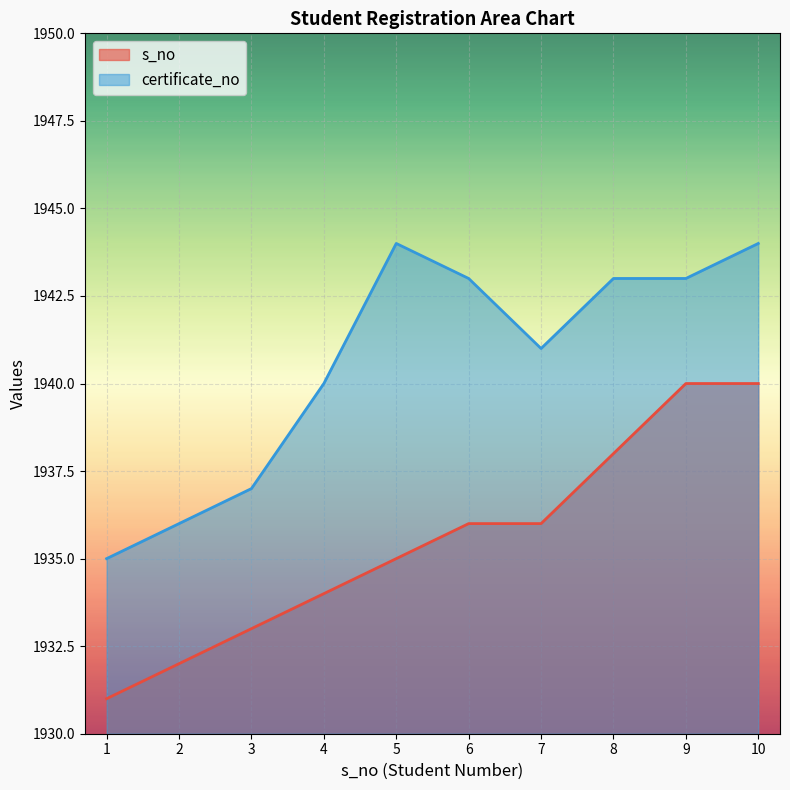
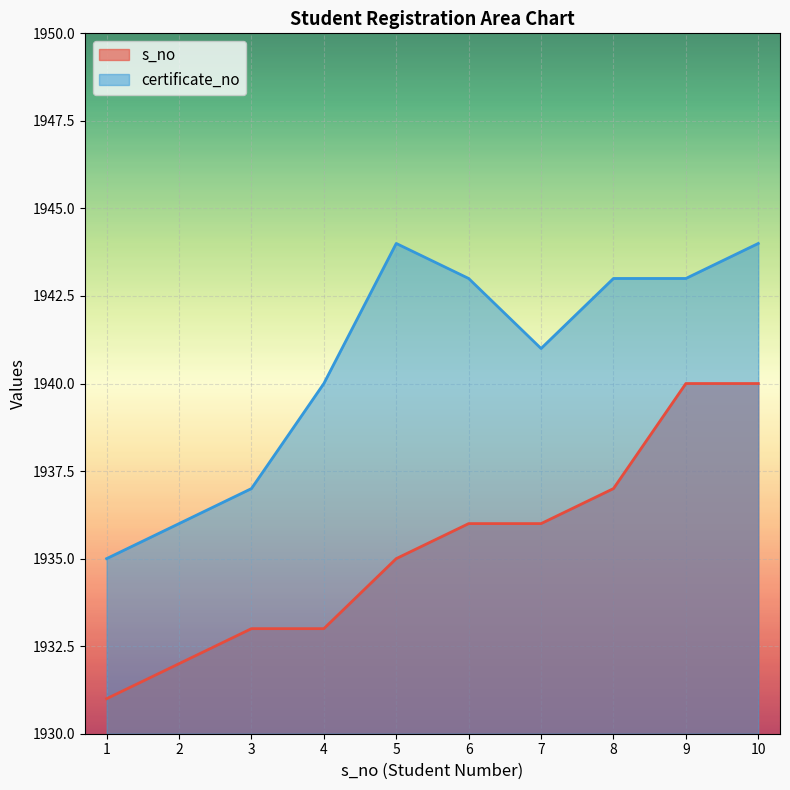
  {
    "s_no": {
      "1": 1931.0,
      "2": 1932.0,
      "3": 1933.0,
-     "4": 1934.0,
+     "4": 1933.0,
      "5": 1935.0,
      "6": 1936.0,
      "7": 1936.0,
-     "8": 1938.0,
+     "8": 1937.0,
      "9": 1940.0,
      "10": 1940.0
    },
    "certificate_no": {
      "1": 1935.0,
      "2": 1936.0,
      "3": 1937.0,
      "4": 1940.0,
      "5": 1944.0,
      "6": 1943.0,
      "7": 1941.0,
      "8": 1943.0,
      "9": 1943.0,
      "10": 1944.0
    }
  }
